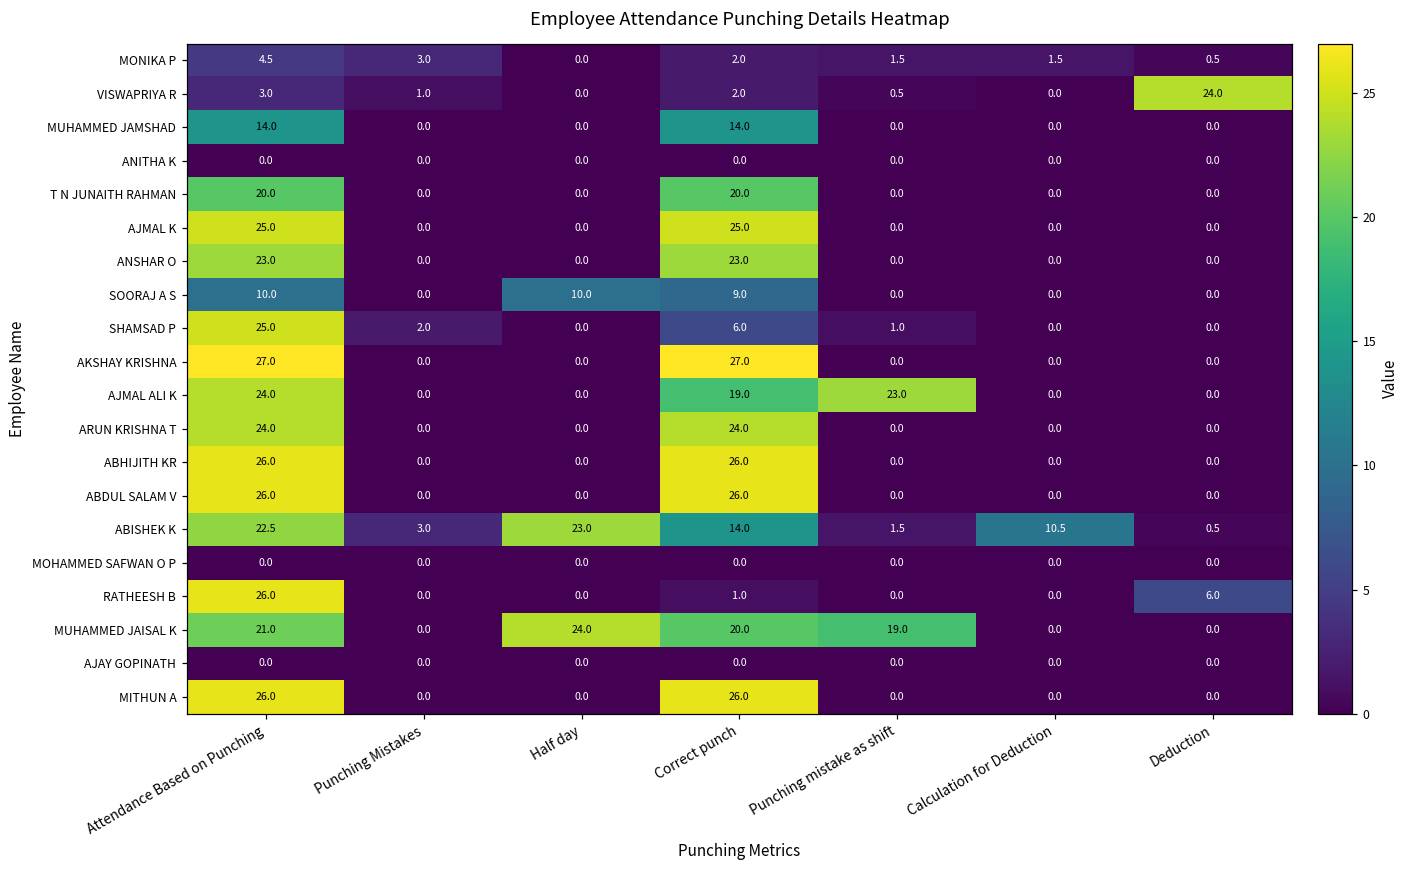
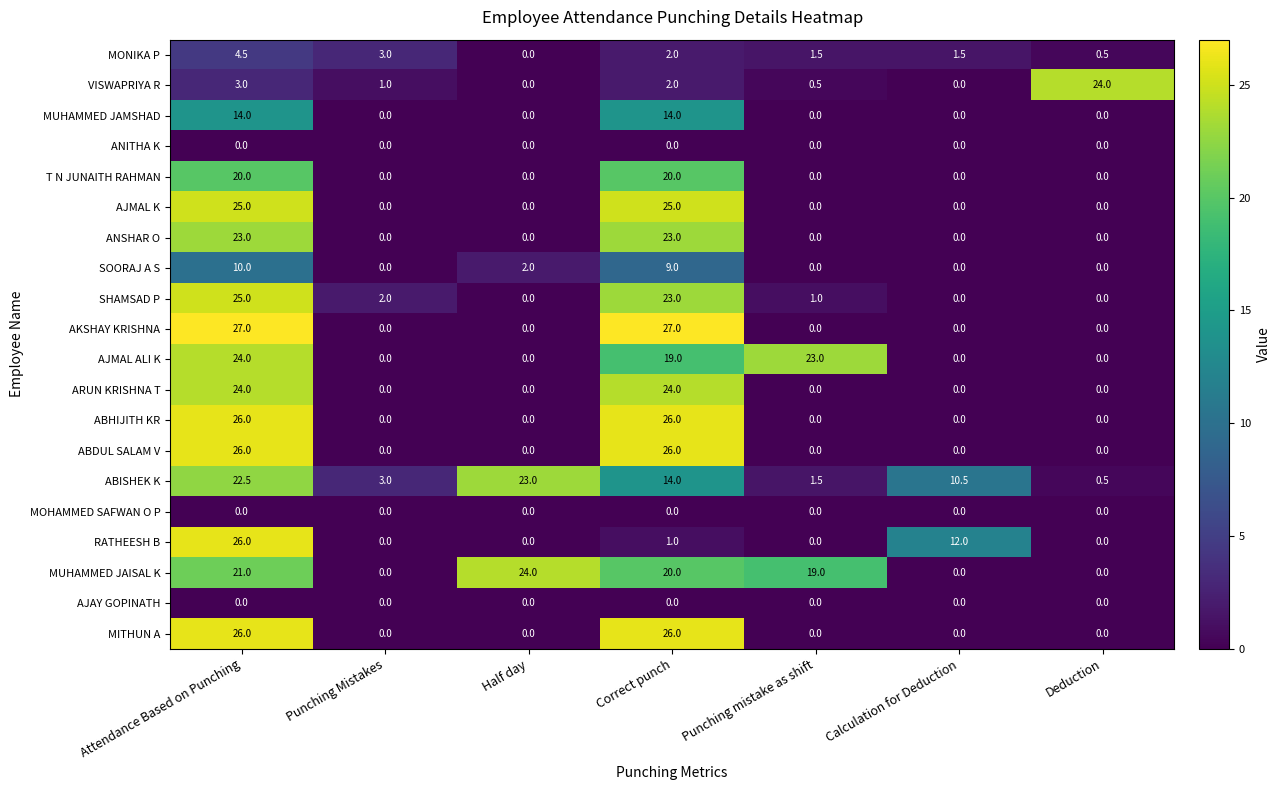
  {
    "MONIKA P": {
      "Attendance Based on Punching": 4.5,
      "Punching Mistakes": 3.0,
      "Half day": 0.0,
      "Correct punch": 2.0,
      "Punching mistake as shift": 1.5,
      "Calculation for Deduction": 1.5,
      "Deduction": 0.5
    },
    "VISWAPRIYA R": {
      "Attendance Based on Punching": 3.0,
      "Punching Mistakes": 1.0,
      "Half day": 0.0,
      "Correct punch": 2.0,
      "Punching mistake as shift": 0.5,
      "Calculation for Deduction": 0.0,
      "Deduction": 24.0
    },
    "MUHAMMED JAMSHAD": {
      "Attendance Based on Punching": 14.0,
      "Punching Mistakes": 0.0,
      "Half day": 0.0,
      "Correct punch": 14.0,
      "Punching mistake as shift": 0.0,
      "Calculation for Deduction": 0.0,
      "Deduction": 0.0
    },
    "ANITHA K": {
      "Attendance Based on Punching": 0.0,
      "Punching Mistakes": 0.0,
      "Half day": 0.0,
      "Correct punch": 0.0,
      "Punching mistake as shift": 0.0,
      "Calculation for Deduction": 0.0,
      "Deduction": 0.0
    },
    "T N JUNAITH RAHMAN": {
      "Attendance Based on Punching": 20.0,
      "Punching Mistakes": 0.0,
      "Half day": 0.0,
      "Correct punch": 20.0,
      "Punching mistake as shift": 0.0,
      "Calculation for Deduction": 0.0,
      "Deduction": 0.0
    },
    "AJMAL K": {
      "Attendance Based on Punching": 25.0,
      "Punching Mistakes": 0.0,
      "Half day": 0.0,
      "Correct punch": 25.0,
      "Punching mistake as shift": 0.0,
      "Calculation for Deduction": 0.0,
      "Deduction": 0.0
    },
    "ANSHAR O": {
      "Attendance Based on Punching": 23.0,
      "Punching Mistakes": 0.0,
      "Half day": 0.0,
      "Correct punch": 23.0,
      "Punching mistake as shift": 0.0,
      "Calculation for Deduction": 0.0,
      "Deduction": 0.0
    },
    "SOORAJ A S": {
      "Attendance Based on Punching": 10.0,
      "Punching Mistakes": 0.0,
-     "Half day": 10.0,
+     "Half day": 2.0,
      "Correct punch": 9.0,
      "Punching mistake as shift": 0.0,
      "Calculation for Deduction": 0.0,
      "Deduction": 0.0
    },
    "SHAMSAD P": {
      "Attendance Based on Punching": 25.0,
      "Punching Mistakes": 2.0,
      "Half day": 0.0,
-     "Correct punch": 6.0,
+     "Correct punch": 23.0,
      "Punching mistake as shift": 1.0,
      "Calculation for Deduction": 0.0,
      "Deduction": 0.0
    },
    "AKSHAY KRISHNA": {
      "Attendance Based on Punching": 27.0,
      "Punching Mistakes": 0.0,
      "Half day": 0.0,
      "Correct punch": 27.0,
      "Punching mistake as shift": 0.0,
      "Calculation for Deduction": 0.0,
      "Deduction": 0.0
    },
    "AJMAL ALI K": {
      "Attendance Based on Punching": 24.0,
      "Punching Mistakes": 0.0,
      "Half day": 0.0,
      "Correct punch": 19.0,
      "Punching mistake as shift": 23.0,
      "Calculation for Deduction": 0.0,
      "Deduction": 0.0
    },
    "ARUN KRISHNA T": {
      "Attendance Based on Punching": 24.0,
      "Punching Mistakes": 0.0,
      "Half day": 0.0,
      "Correct punch": 24.0,
      "Punching mistake as shift": 0.0,
      "Calculation for Deduction": 0.0,
      "Deduction": 0.0
    },
    "ABHIJITH KR": {
      "Attendance Based on Punching": 26.0,
      "Punching Mistakes": 0.0,
      "Half day": 0.0,
      "Correct punch": 26.0,
      "Punching mistake as shift": 0.0,
      "Calculation for Deduction": 0.0,
      "Deduction": 0.0
    },
    "ABDUL SALAM V": {
      "Attendance Based on Punching": 26.0,
      "Punching Mistakes": 0.0,
      "Half day": 0.0,
      "Correct punch": 26.0,
      "Punching mistake as shift": 0.0,
      "Calculation for Deduction": 0.0,
      "Deduction": 0.0
    },
    "ABISHEK K": {
      "Attendance Based on Punching": 22.5,
      "Punching Mistakes": 3.0,
      "Half day": 23.0,
      "Correct punch": 14.0,
      "Punching mistake as shift": 1.5,
      "Calculation for Deduction": 10.5,
      "Deduction": 0.5
    },
    "MOHAMMED SAFWAN O P": {
      "Attendance Based on Punching": 0.0,
      "Punching Mistakes": 0.0,
      "Half day": 0.0,
      "Correct punch": 0.0,
      "Punching mistake as shift": 0.0,
      "Calculation for Deduction": 0.0,
      "Deduction": 0.0
    },
    "RATHEESH B": {
      "Attendance Based on Punching": 26.0,
      "Punching Mistakes": 0.0,
      "Half day": 0.0,
      "Correct punch": 1.0,
      "Punching mistake as shift": 0.0,
-     "Calculation for Deduction": 0.0,
-     "Deduction": 6.0
+     "Calculation for Deduction": 12.0,
+     "Deduction": 0.0
    },
    "MUHAMMED JAISAL K": {
      "Attendance Based on Punching": 21.0,
      "Punching Mistakes": 0.0,
      "Half day": 24.0,
      "Correct punch": 20.0,
      "Punching mistake as shift": 19.0,
      "Calculation for Deduction": 0.0,
      "Deduction": 0.0
    },
    "AJAY GOPINATH": {
      "Attendance Based on Punching": 0.0,
      "Punching Mistakes": 0.0,
      "Half day": 0.0,
      "Correct punch": 0.0,
      "Punching mistake as shift": 0.0,
      "Calculation for Deduction": 0.0,
      "Deduction": 0.0
    },
    "MITHUN A": {
      "Attendance Based on Punching": 26.0,
      "Punching Mistakes": 0.0,
      "Half day": 0.0,
      "Correct punch": 26.0,
      "Punching mistake as shift": 0.0,
      "Calculation for Deduction": 0.0,
      "Deduction": 0.0
    }
  }
